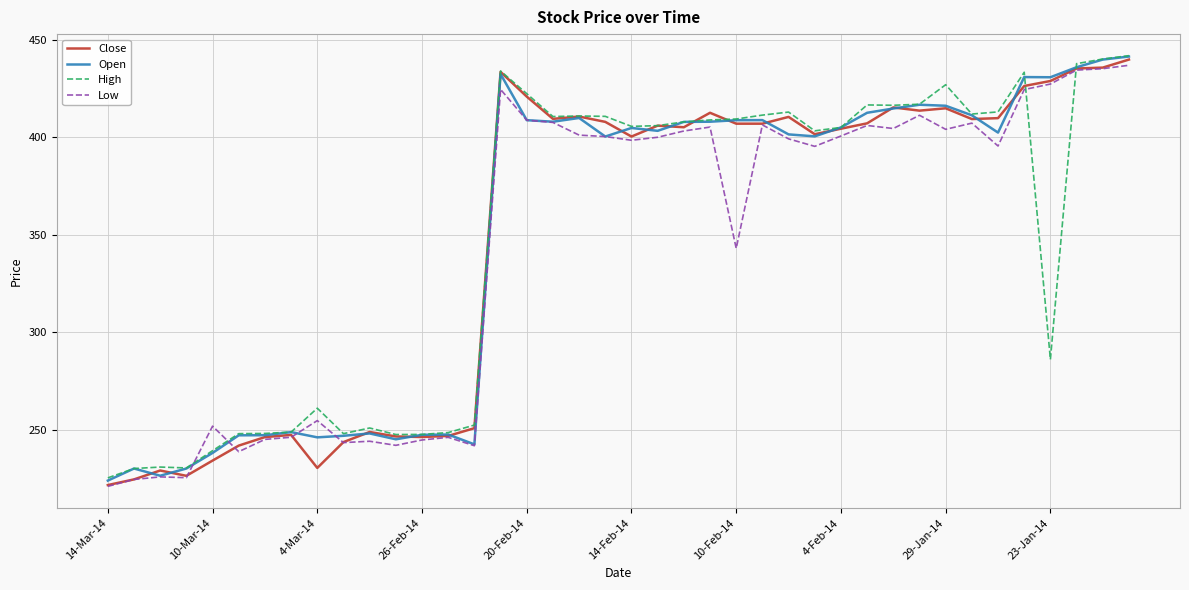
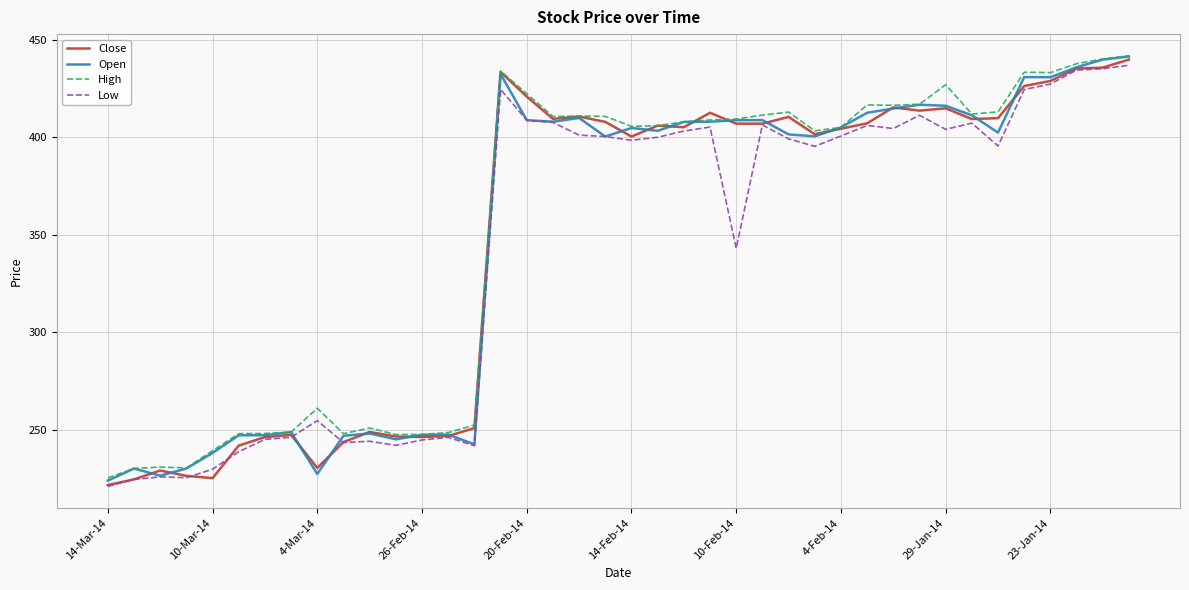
  {
    "Close": {
-     "10-Mar-14": 234,
+     "10-Mar-14": 225,
      "4-Mar-14": 230,
      "20-Feb-14": 421,
      "14-Feb-14": 400,
      "10-Feb-14": 407,
      "23-Jan-14": 429
    },
    "Open": {
      "14-Mar-14": 224,
-     "4-Mar-14": 246,
+     "4-Mar-14": 227,
      "23-Jan-14": 431
    },
    "High": {
      "14-Mar-14": 225,
      "4-Mar-14": 261,
      "20-Feb-14": 422,
      "29-Jan-14": 427,
-     "23-Jan-14": 286
+     "23-Jan-14": 433
    },
    "Low": {
-     "10-Mar-14": 252,
+     "10-Mar-14": 230,
      "4-Mar-14": 255,
      "26-Feb-14": 245,
      "14-Feb-14": 398,
      "10-Feb-14": 343,
      "4-Feb-14": 401,
      "29-Jan-14": 404,
      "23-Jan-14": 427
    }
  }
